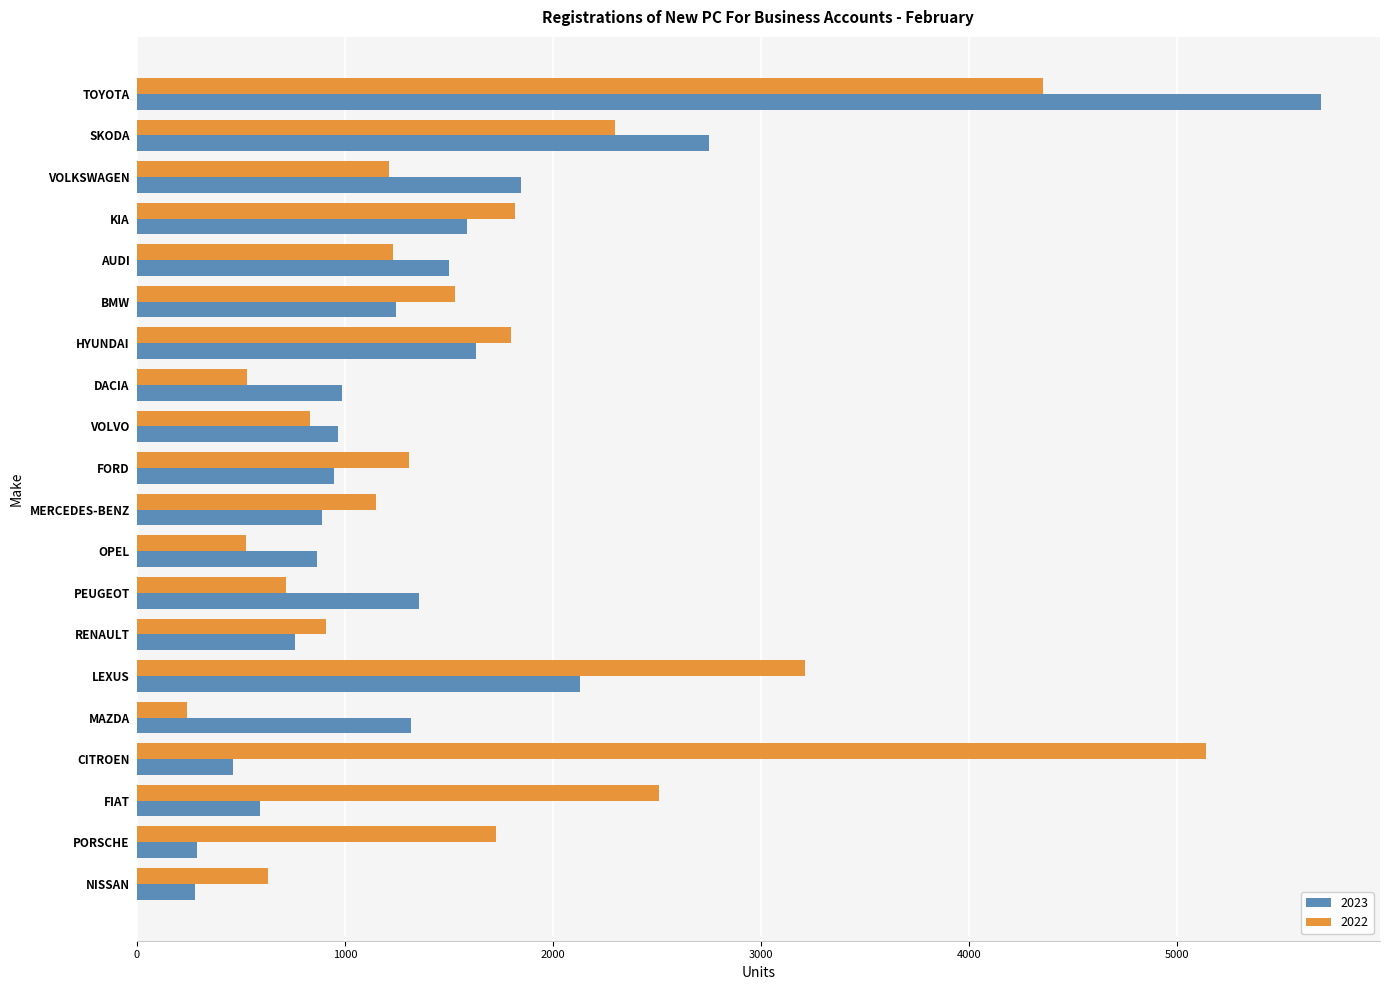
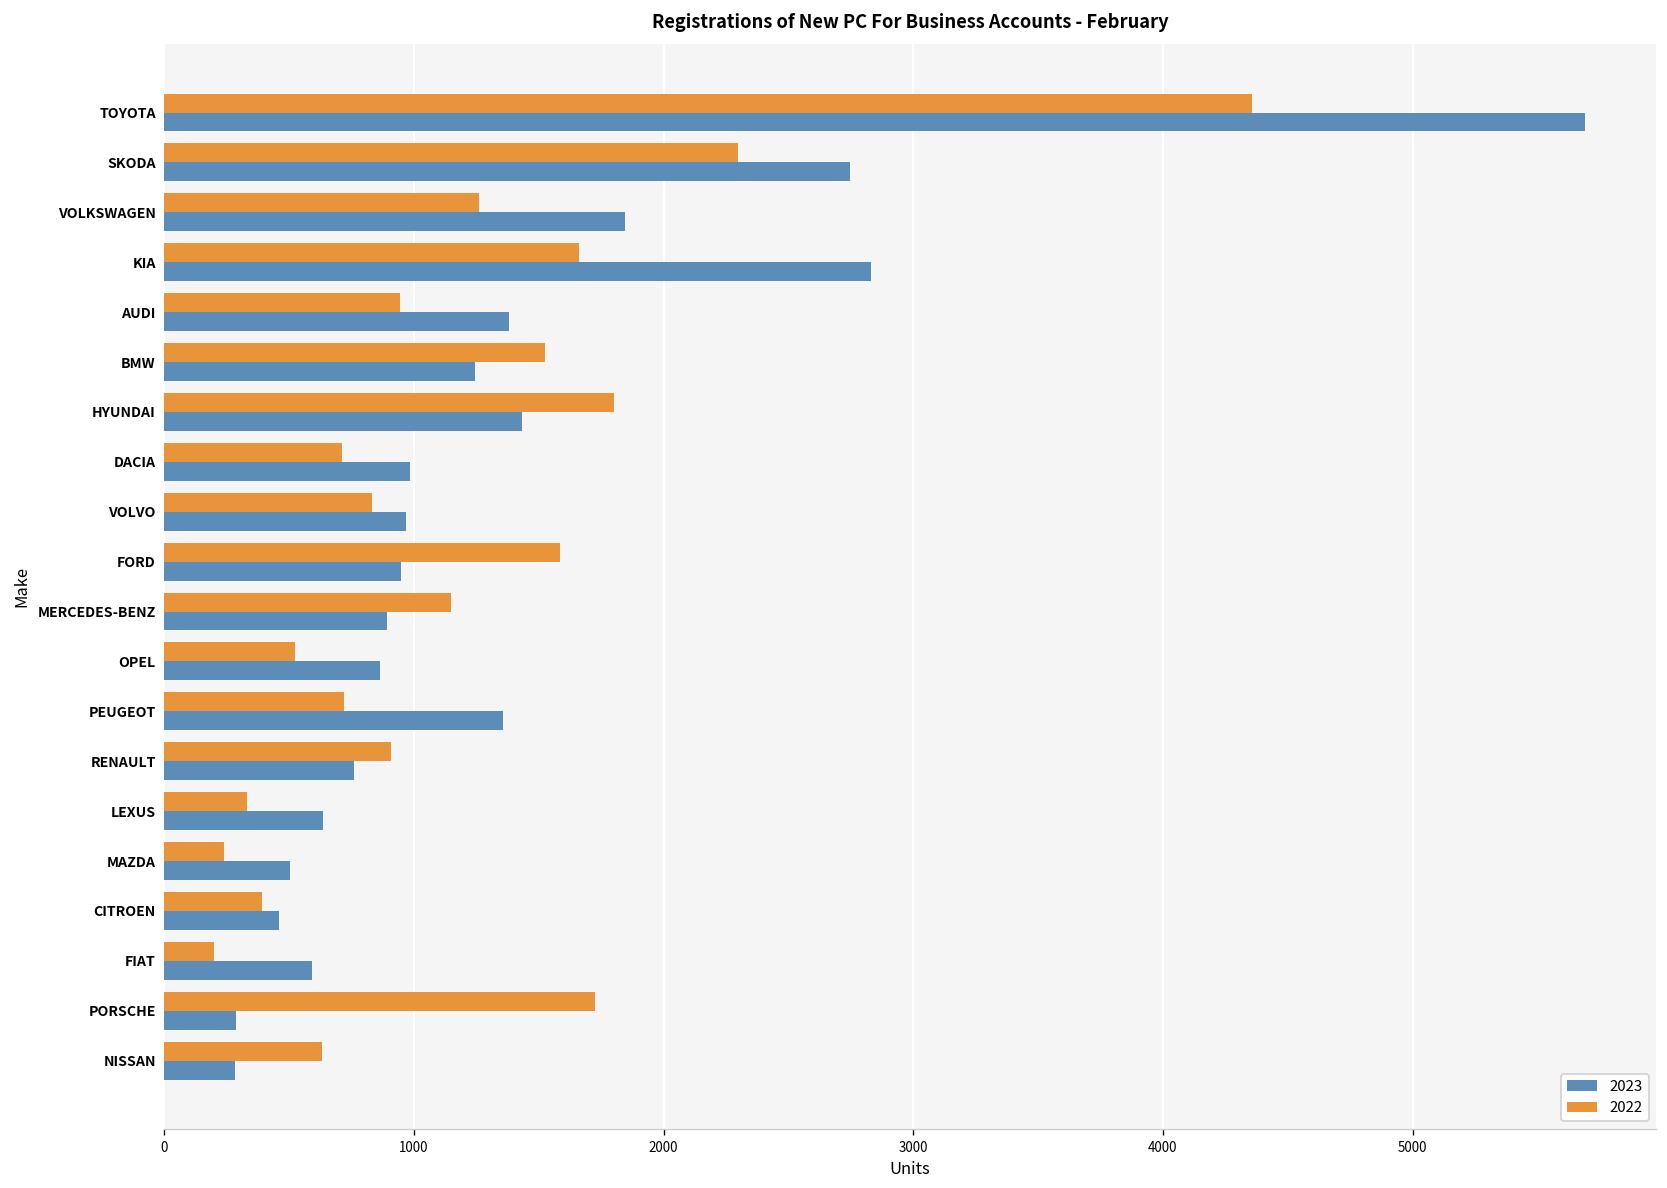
  {
    "2023": {
      "TOYOTA": 5690,
      "SKODA": 2750,
      "VOLKSWAGEN": 1850,
-     "KIA": 1590,
-     "AUDI": 1500,
+     "KIA": 2830,
+     "AUDI": 1380,
      "BMW": 1240,
-     "HYUNDAI": 1630,
+     "HYUNDAI": 1430,
      "DACIA": 990,
      "VOLVO": 970,
      "FORD": 950,
      "MERCEDES-BENZ": 890,
      "OPEL": 870,
      "PEUGEOT": 1360,
      "RENAULT": 760,
-     "LEXUS": 2130,
-     "MAZDA": 1320,
+     "LEXUS": 640,
+     "MAZDA": 510,
      "CITROEN": 460,
      "FIAT": 590,
      "PORSCHE": 290,
      "NISSAN": 280
    },
    "2022": {
      "TOYOTA": 4360,
      "SKODA": 2300,
-     "VOLKSWAGEN": 1210,
-     "KIA": 1820,
-     "AUDI": 1230,
+     "VOLKSWAGEN": 1260,
+     "KIA": 1660,
+     "AUDI": 940,
      "BMW": 1530,
      "HYUNDAI": 1800,
-     "DACIA": 530,
+     "DACIA": 710,
      "VOLVO": 830,
-     "FORD": 1310,
+     "FORD": 1590,
      "MERCEDES-BENZ": 1150,
      "OPEL": 530,
      "PEUGEOT": 720,
      "RENAULT": 910,
-     "LEXUS": 3210,
+     "LEXUS": 330,
      "MAZDA": 240,
-     "CITROEN": 5140,
-     "FIAT": 2510,
+     "CITROEN": 390,
+     "FIAT": 200,
      "PORSCHE": 1720,
      "NISSAN": 630
    }
  }
